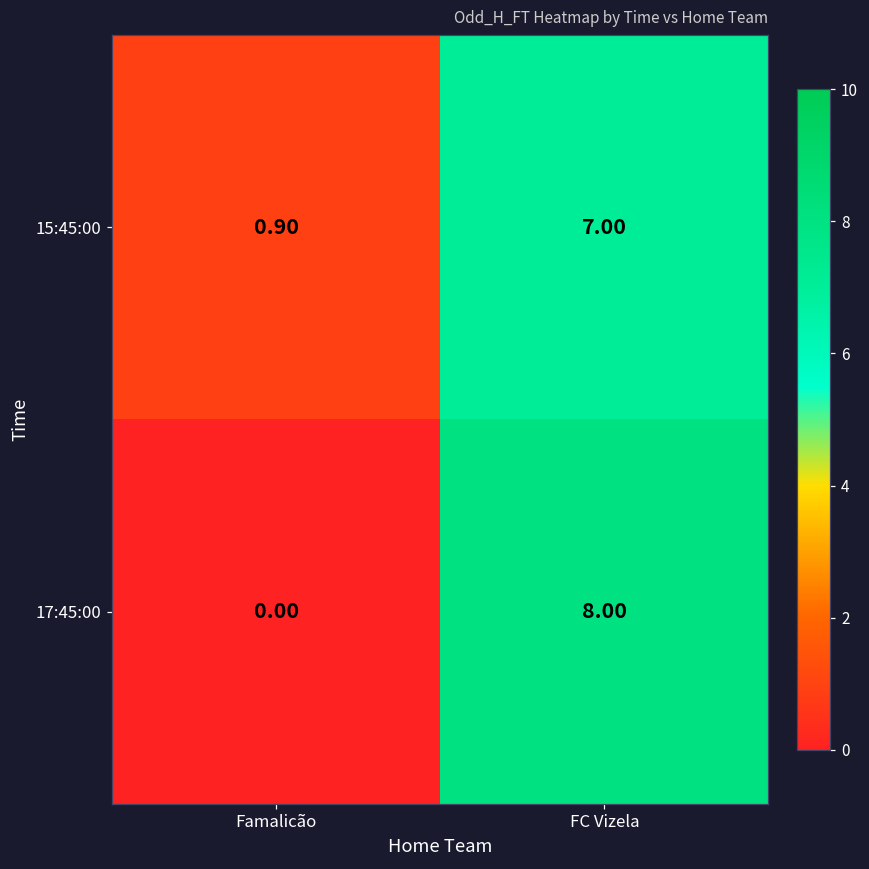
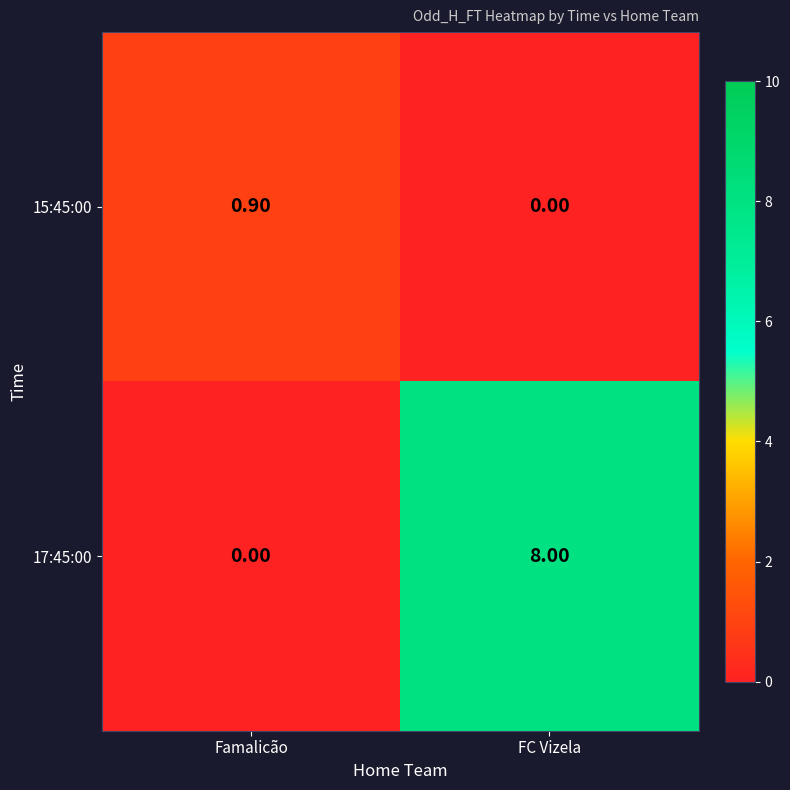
  {
    "15:45:00": {
      "Famalicão": 0.90,
-     "FC Vizela": 7.00
+     "FC Vizela": 0.00
    },
    "17:45:00": {
      "Famalicão": 0.00,
      "FC Vizela": 8.00
    }
  }
